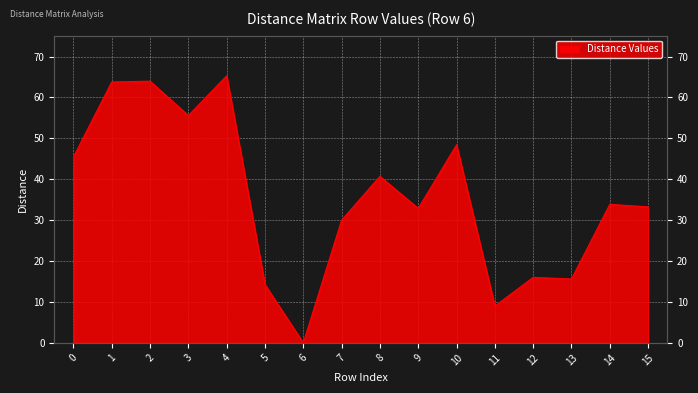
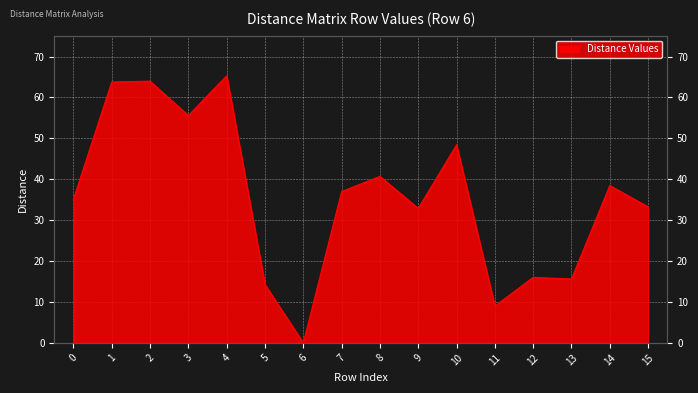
  {
-   "0": 45,
+   "0": 35,
    "1": 64,
    "2": 64,
    "3": 56,
    "4": 65,
    "5": 14,
    "6": 0,
-   "7": 30,
+   "7": 37,
    "8": 41,
    "9": 33,
    "10": 48,
    "11": 9,
    "12": 16,
    "13": 16,
-   "14": 34,
+   "14": 38,
    "15": 33
  }
